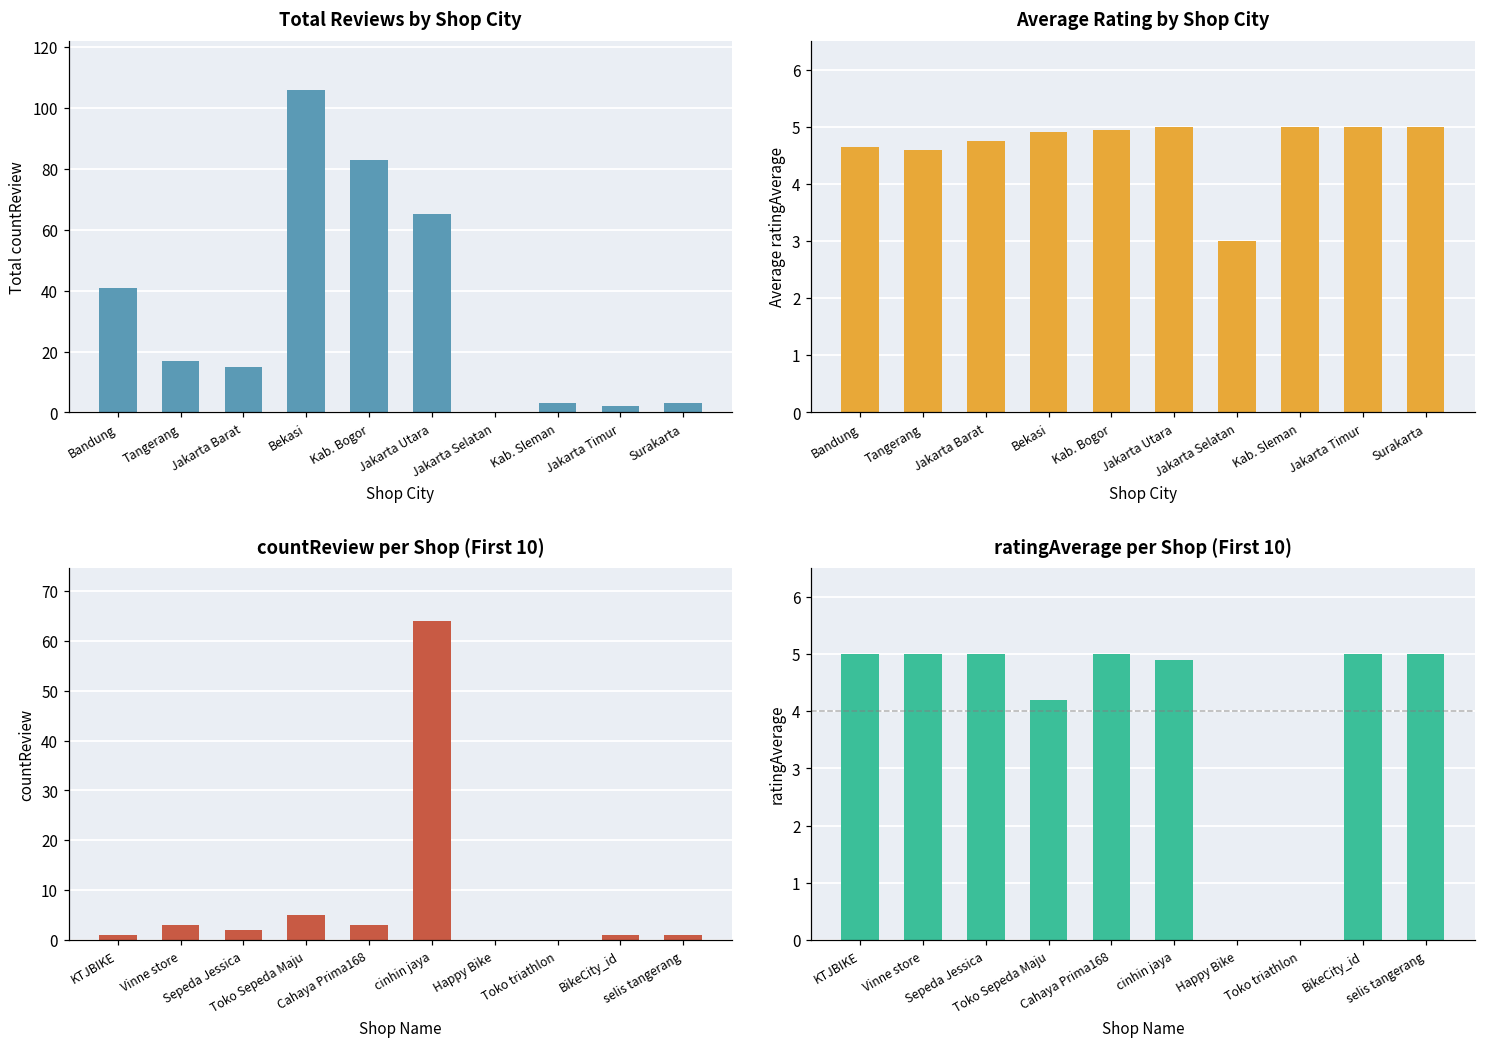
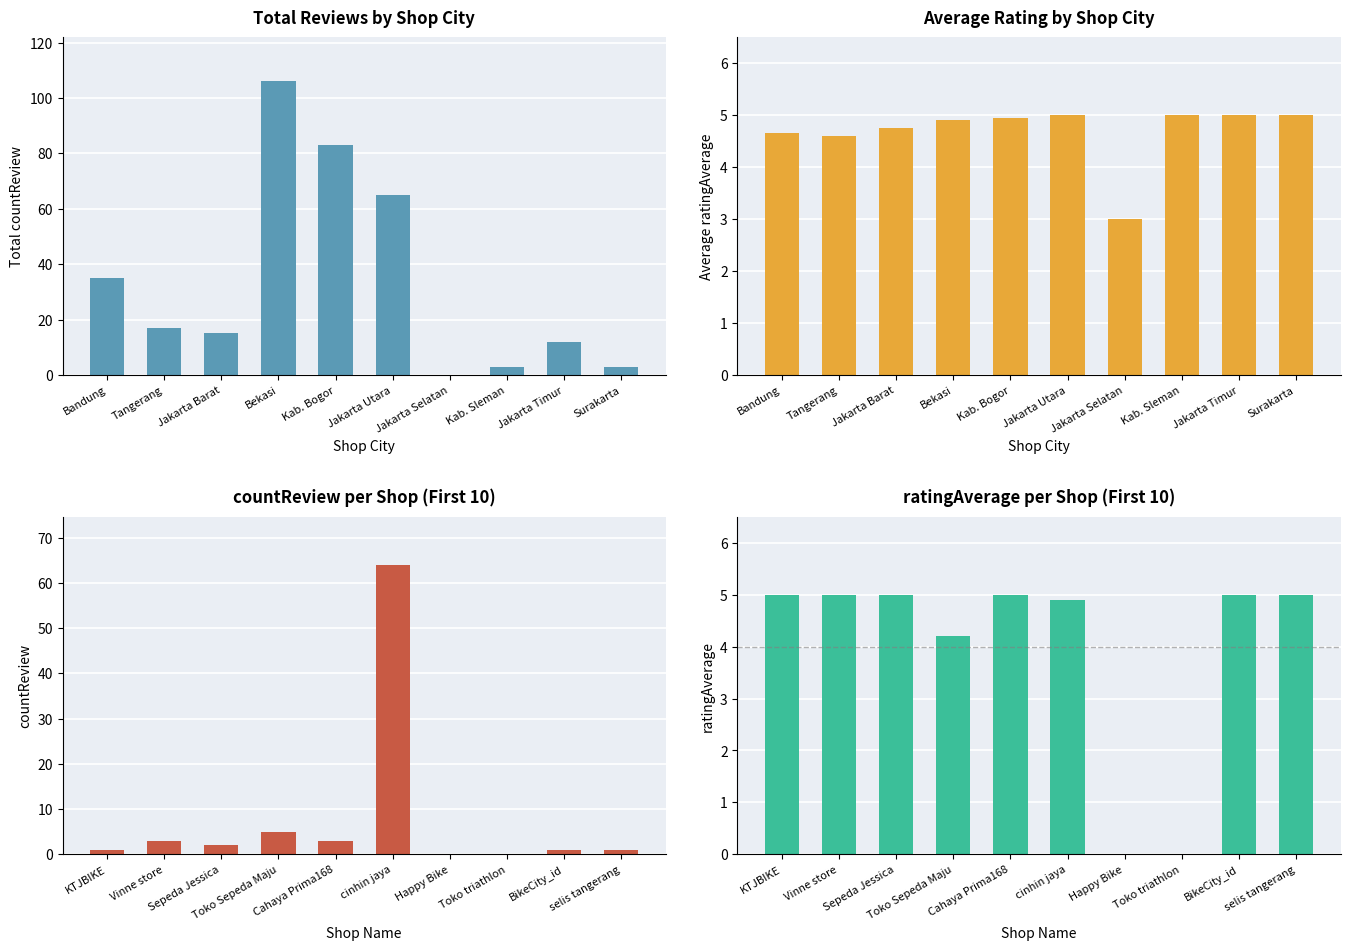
  {
    "Total Reviews by Shop City": {
-     "Bandung": 41,
+     "Bandung": 35,
      "Tangerang": 17,
      "Jakarta Barat": 15,
      "Bekasi": 106,
      "Kab. Bogor": 83,
      "Jakarta Utara": 65,
      "Jakarta Selatan": 0,
      "Kab. Sleman": 3,
-     "Jakarta Timur": 2,
+     "Jakarta Timur": 12,
      "Surakarta": 3
    },
    "Average Rating by Shop City": {
      "Bandung": 4.7,
      "Tangerang": 4.6,
      "Jakarta Barat": 4.8,
      "Bekasi": 4.9,
      "Kab. Bogor": 5.0,
      "Jakarta Utara": 5.0,
      "Jakarta Selatan": 3.0,
      "Kab. Sleman": 5.0,
      "Jakarta Timur": 5.0,
      "Surakarta": 5.0
    },
    "countReview per Shop (First 10)": {
      "KTJBIKE": 1,
      "Vinne store": 3,
      "Sepeda Jessica": 2,
      "Toko Sepeda Maju": 5,
      "Cahaya Prima168": 3,
      "cinhin jaya": 64,
      "Happy Bike": 0,
      "Toko triathlon": 0,
      "BikeCity_id": 1,
      "selis tangerang": 1
    },
    "ratingAverage per Shop (First 10)": {
      "KTJBIKE": 5.0,
      "Vinne store": 5.0,
      "Sepeda Jessica": 5.0,
      "Toko Sepeda Maju": 4.2,
      "Cahaya Prima168": 5.0,
      "cinhin jaya": 4.9,
      "Happy Bike": 0.0,
      "Toko triathlon": 0.0,
      "BikeCity_id": 5.0,
      "selis tangerang": 5.0
    }
  }
